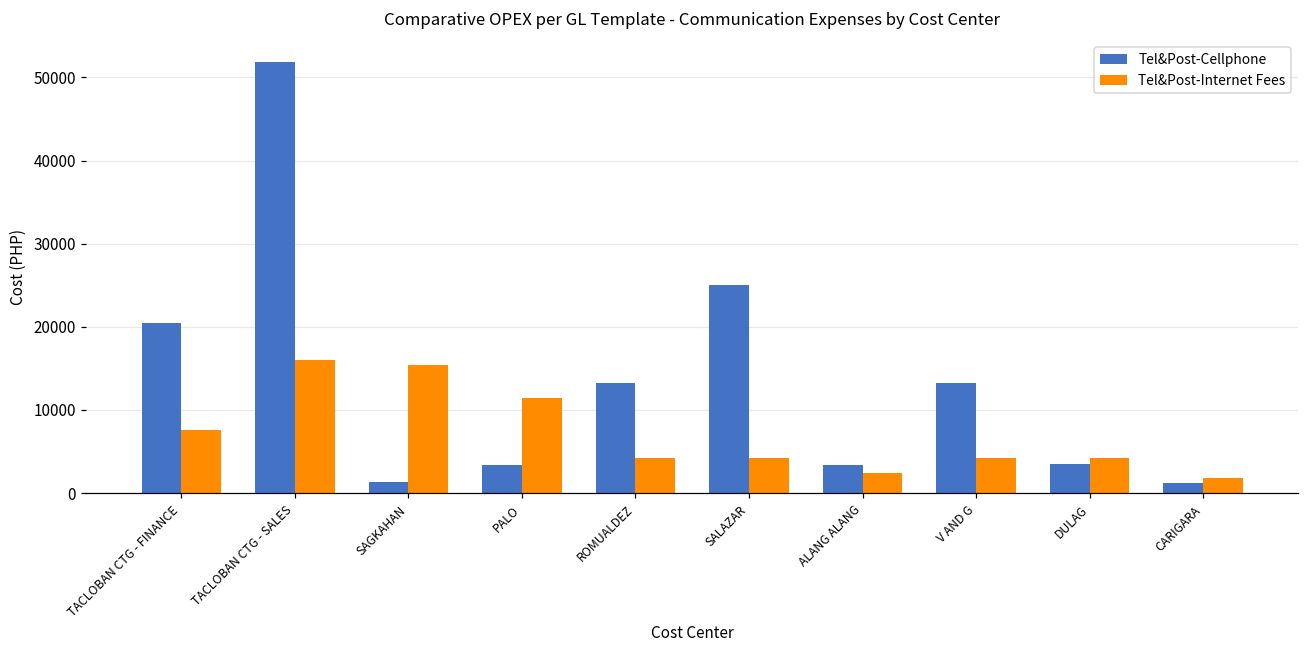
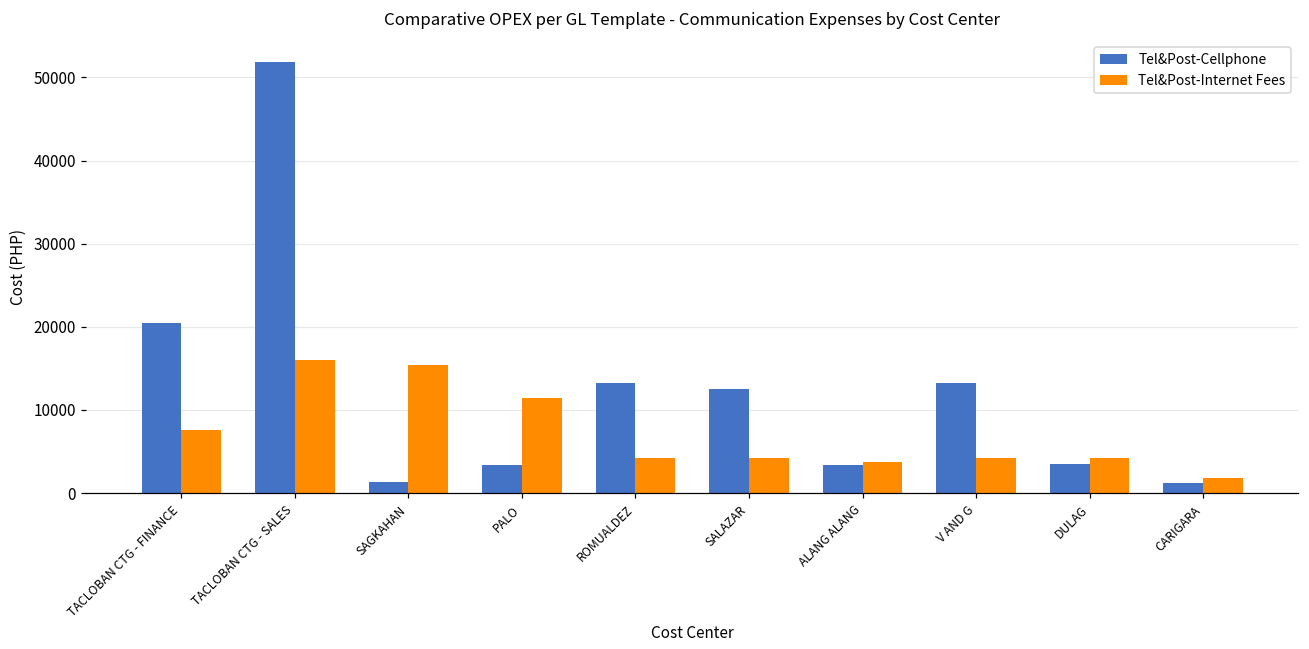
  {
    "Tel&Post-Cellphone": {
      "TACLOBAN CTG - FINANCE": 20000,
      "TACLOBAN CTG - SALES": 52000,
      "SAGKAHAN": 1000,
      "PALO": 3000,
      "ROMUALDEZ": 13000,
-     "SALAZAR": 25000,
+     "SALAZAR": 13000,
      "ALANG ALANG": 3000,
      "V AND G": 13000,
      "DULAG": 3000,
      "CARIGARA": 1000
    },
    "Tel&Post-Internet Fees": {
      "TACLOBAN CTG - FINANCE": 8000,
      "TACLOBAN CTG - SALES": 16000,
      "SAGKAHAN": 15000,
      "PALO": 11000,
      "ROMUALDEZ": 4000,
      "SALAZAR": 4000,
-     "ALANG ALANG": 2000,
+     "ALANG ALANG": 4000,
      "V AND G": 4000,
      "DULAG": 4000,
      "CARIGARA": 2000
    }
  }
